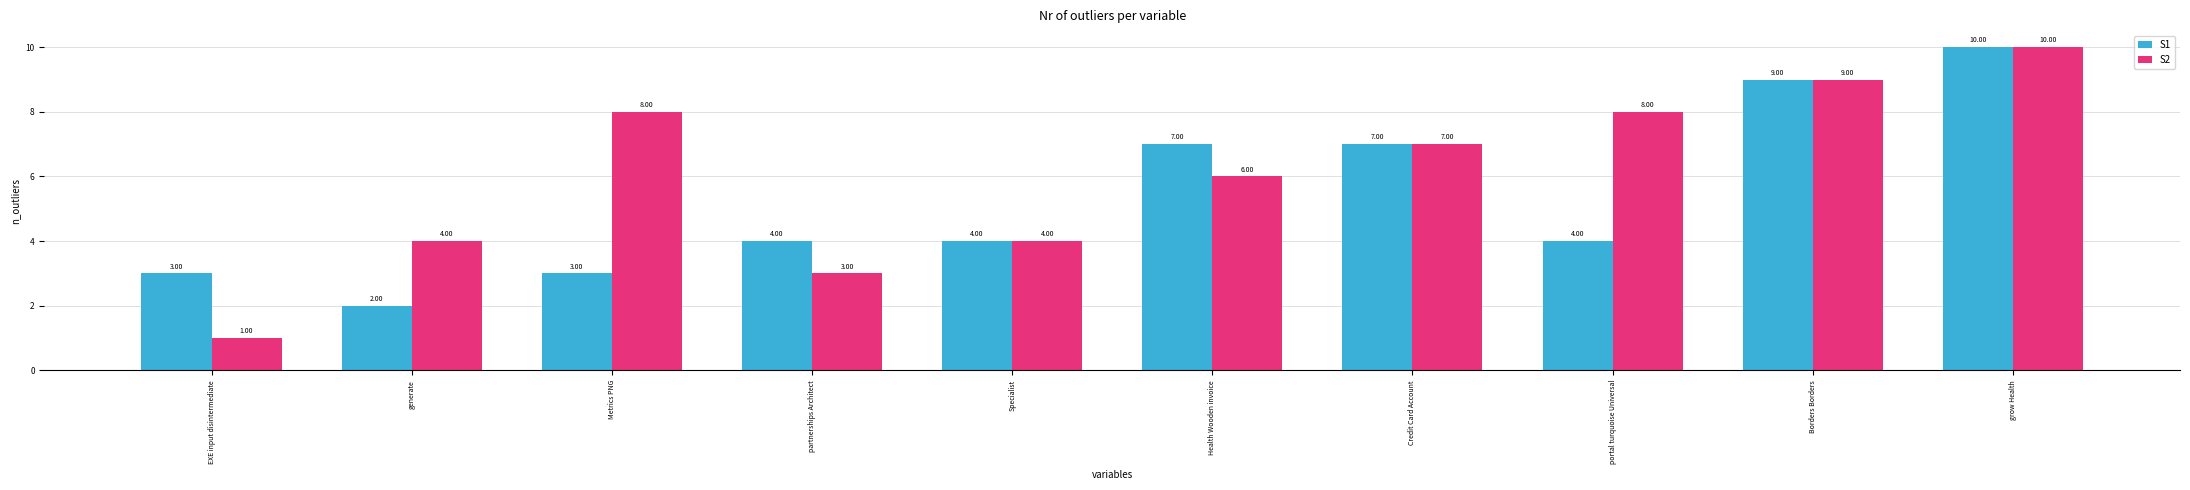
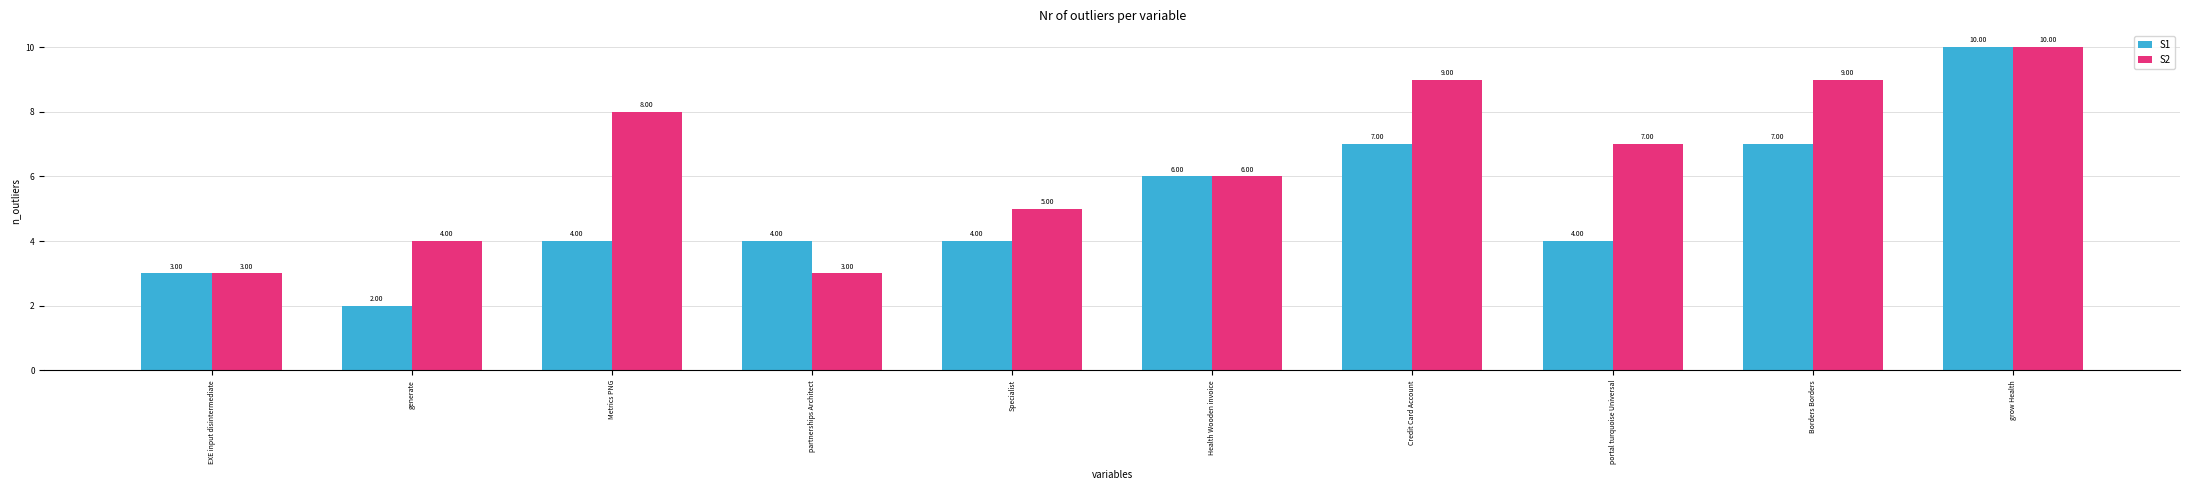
  {
    "S1": {
      "EXE input disintermediate": 3.00,
      "generate": 2.00,
-     "Metrics PNG": 3.00,
+     "Metrics PNG": 4.00,
      "partnerships Architect": 4.00,
      "Specialist": 4.00,
-     "Health Wooden invoice": 7.00,
+     "Health Wooden invoice": 6.00,
      "Credit Card Account": 7.00,
      "portal turquoise Universal": 4.00,
-     "Borders Borders": 9.00,
+     "Borders Borders": 7.00,
      "grow Health": 10.00
    },
    "S2": {
-     "EXE input disintermediate": 1.00,
+     "EXE input disintermediate": 3.00,
      "generate": 4.00,
      "Metrics PNG": 8.00,
      "partnerships Architect": 3.00,
-     "Specialist": 4.00,
+     "Specialist": 5.00,
      "Health Wooden invoice": 6.00,
-     "Credit Card Account": 7.00,
-     "portal turquoise Universal": 8.00,
+     "Credit Card Account": 9.00,
+     "portal turquoise Universal": 7.00,
      "Borders Borders": 9.00,
      "grow Health": 10.00
    }
  }
